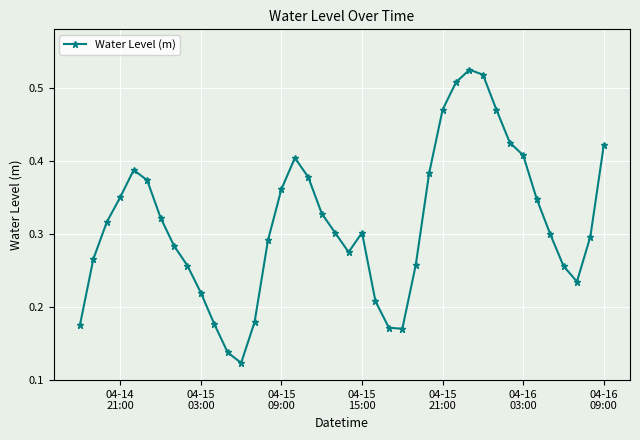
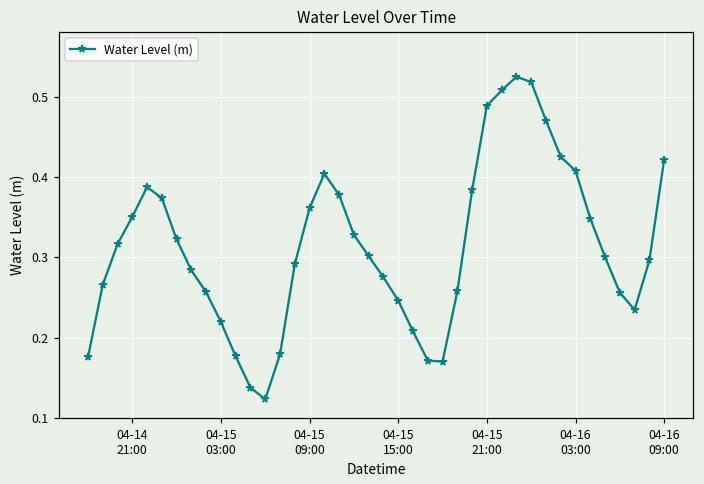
  {
    "04-14 21:00": 0.35,
    "04-15 03:00": 0.22,
    "04-15 09:00": 0.36,
-   "04-15 15:00": 0.30,
-   "04-15 21:00": 0.47,
+   "04-15 15:00": 0.25,
+   "04-15 21:00": 0.49,
    "04-16 03:00": 0.41,
    "04-16 09:00": 0.42
  }
